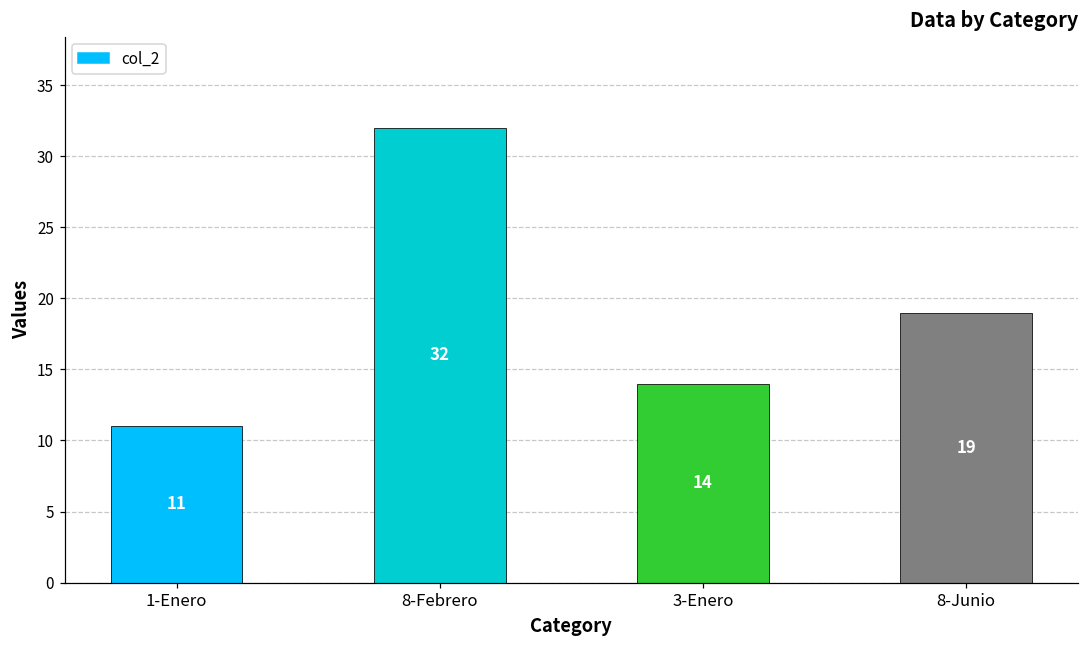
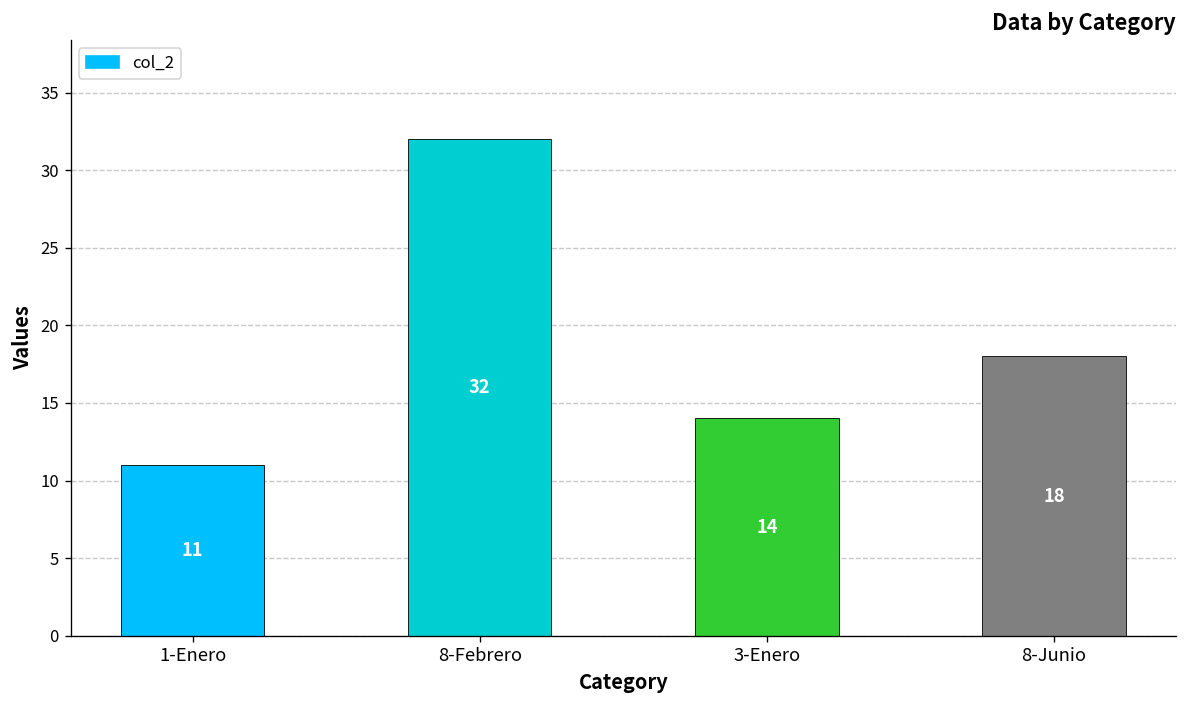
  {
    "1-Enero": 11,
    "8-Febrero": 32,
    "3-Enero": 14,
-   "8-Junio": 19
+   "8-Junio": 18
  }
